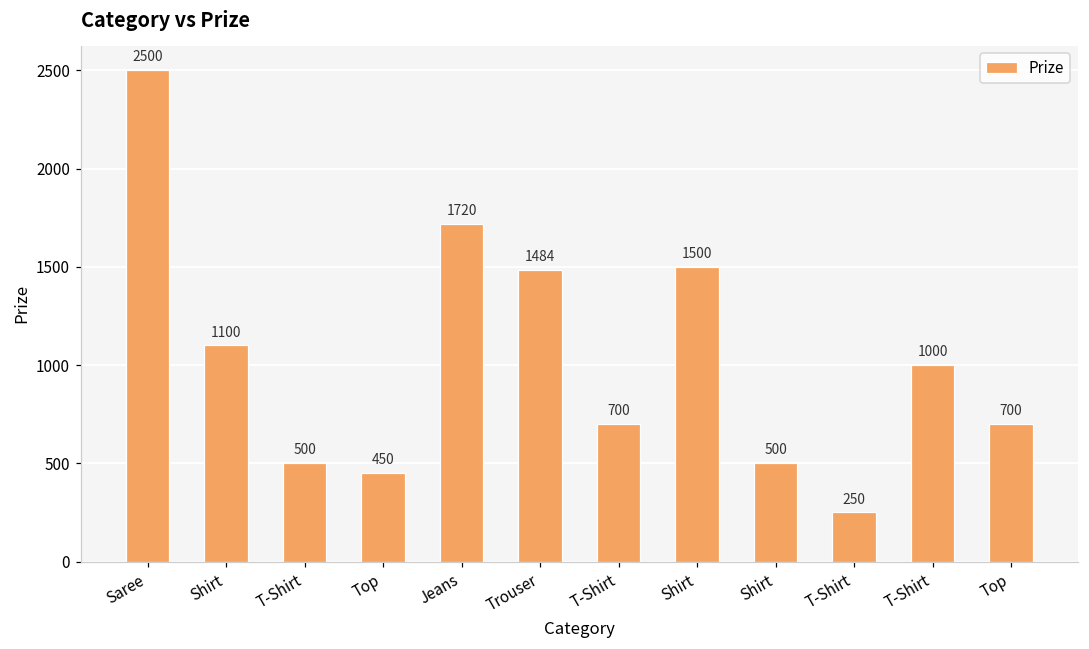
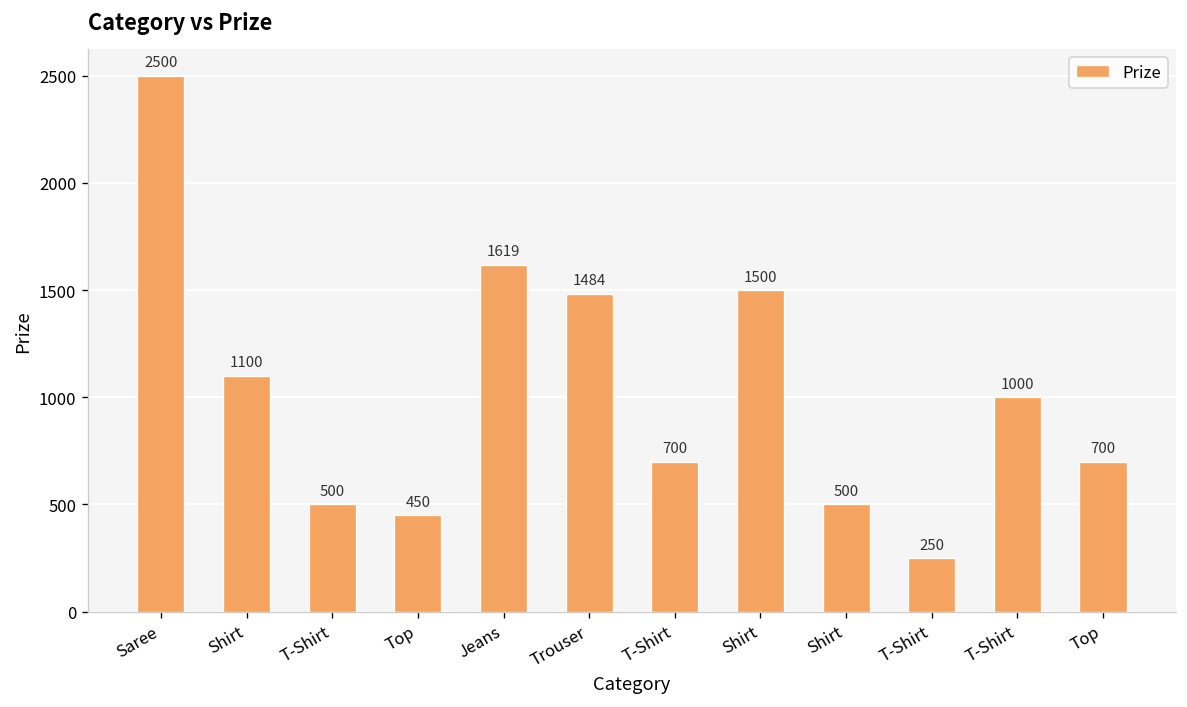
  {
    "Saree": 2500,
-   "Jeans": 1720,
+   "Jeans": 1619,
    "Trouser": 1484
  }
